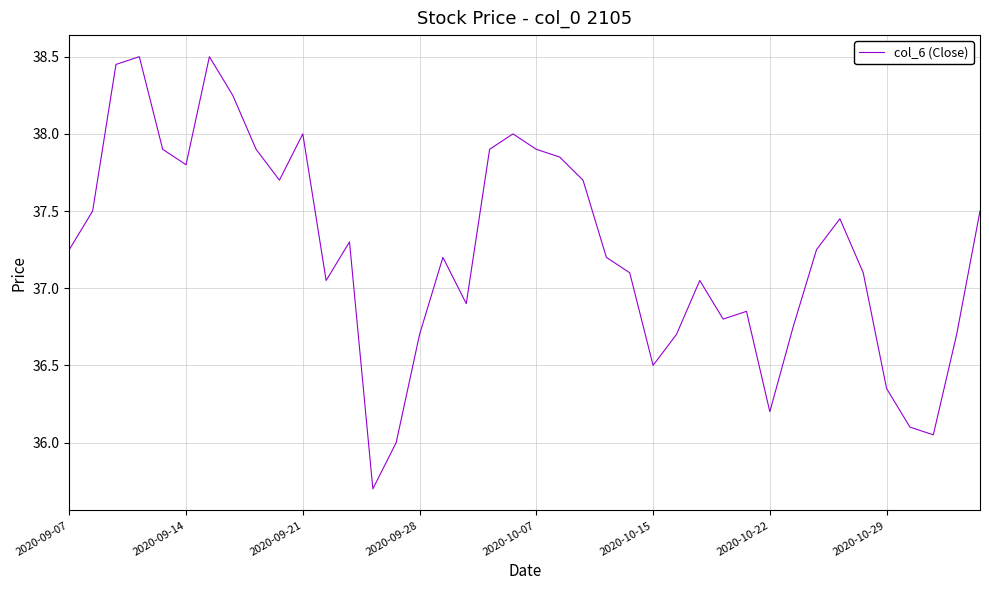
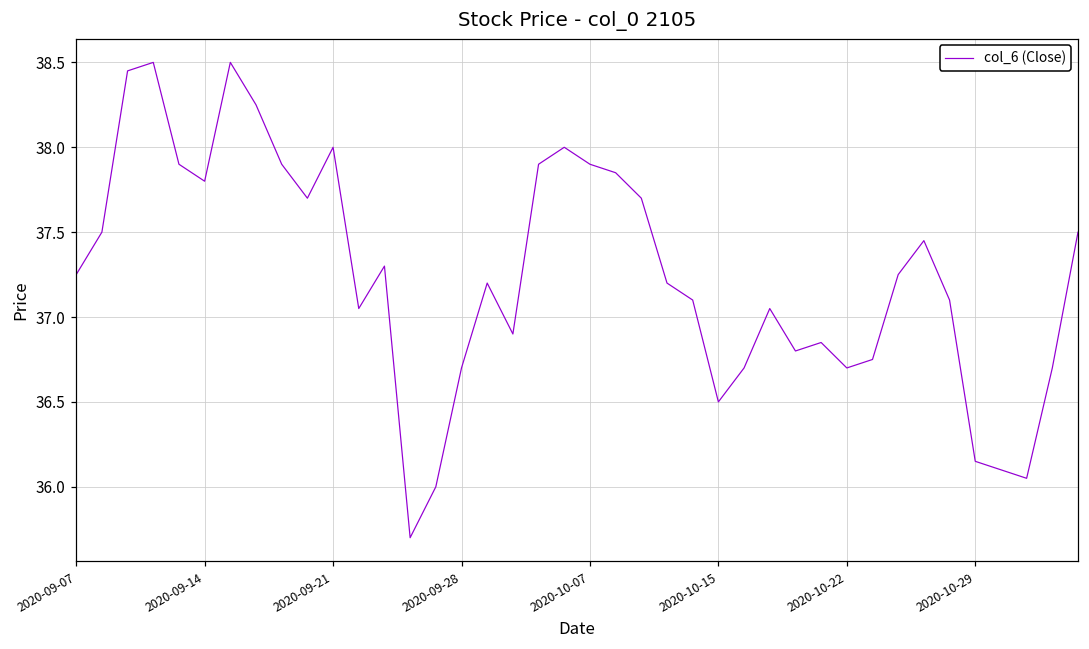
  {
    "2020-09-07": 37.25,
    "2020-09-14": 37.80,
    "2020-09-21": 38.00,
    "2020-09-28": 36.70,
    "2020-10-07": 37.90,
    "2020-10-15": 36.50,
-   "2020-10-22": 36.2,
-   "2020-10-29": 36.35
+   "2020-10-22": 36.7,
+   "2020-10-29": 36.15
  }
